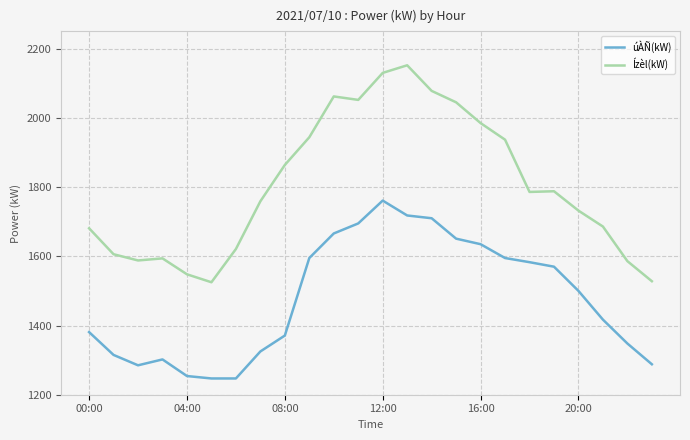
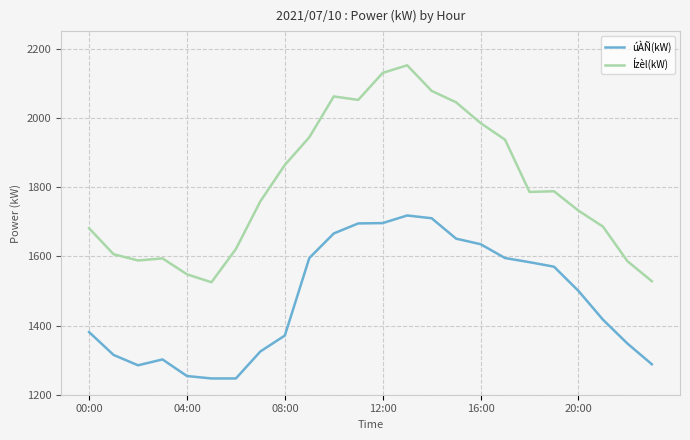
  {
    "úÀÑ(kW)": {
      "00:00": 1380,
      "04:00": 1250,
      "08:00": 1370,
-     "12:00": 1760,
+     "12:00": 1700,
      "16:00": 1640,
      "20:00": 1500
    },
    "Ízèl(kW)": {
      "00:00": 1680,
      "04:00": 1550,
      "08:00": 1860,
      "12:00": 2130,
      "16:00": 1990,
      "20:00": 1730
    }
  }
